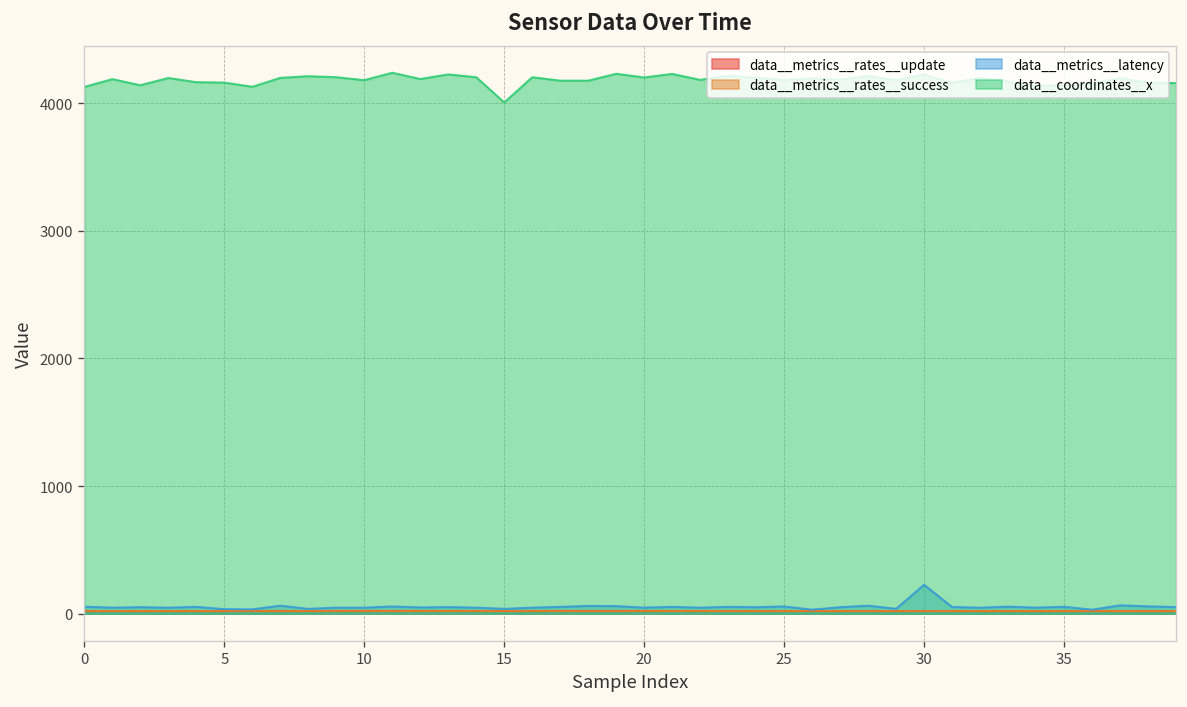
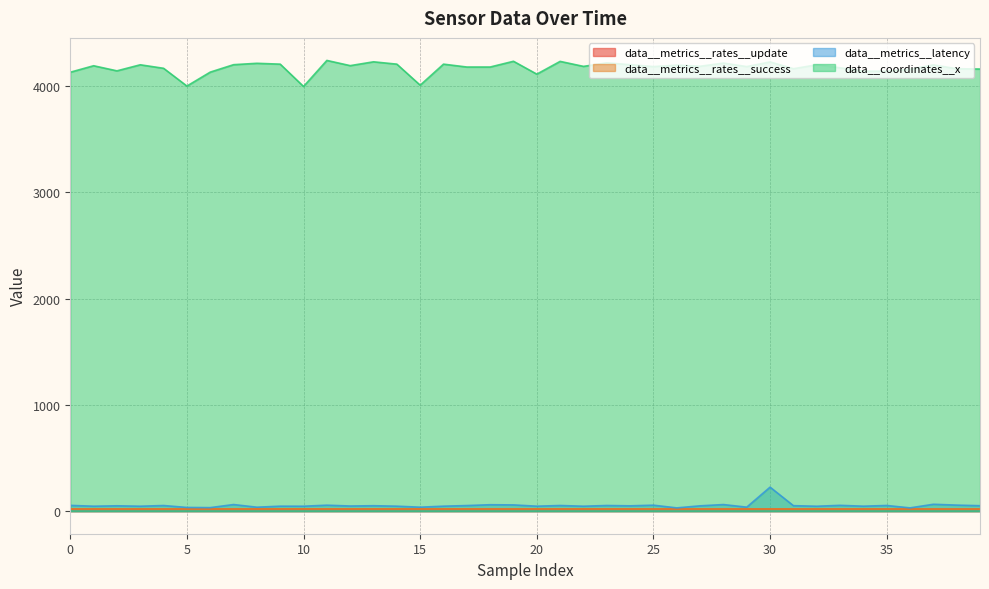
  {
    "data__metrics__rates__success": {
      "0": 20,
      "10": 20,
      "20": 20,
      "25": 20,
      "30": 20,
      "35": 20
    },
    "data__metrics__latency": {
      "0": 50,
      "10": 50,
      "20": 50,
      "25": 60,
      "30": 230,
      "35": 50
    },
    "data__coordinates__x": {
      "0": 4130,
-     "5": 4160,
-     "10": 4180,
+     "5": 4000,
+     "10": 3990,
      "15": 4010,
-     "20": 4200
+     "20": 4110
    }
  }
